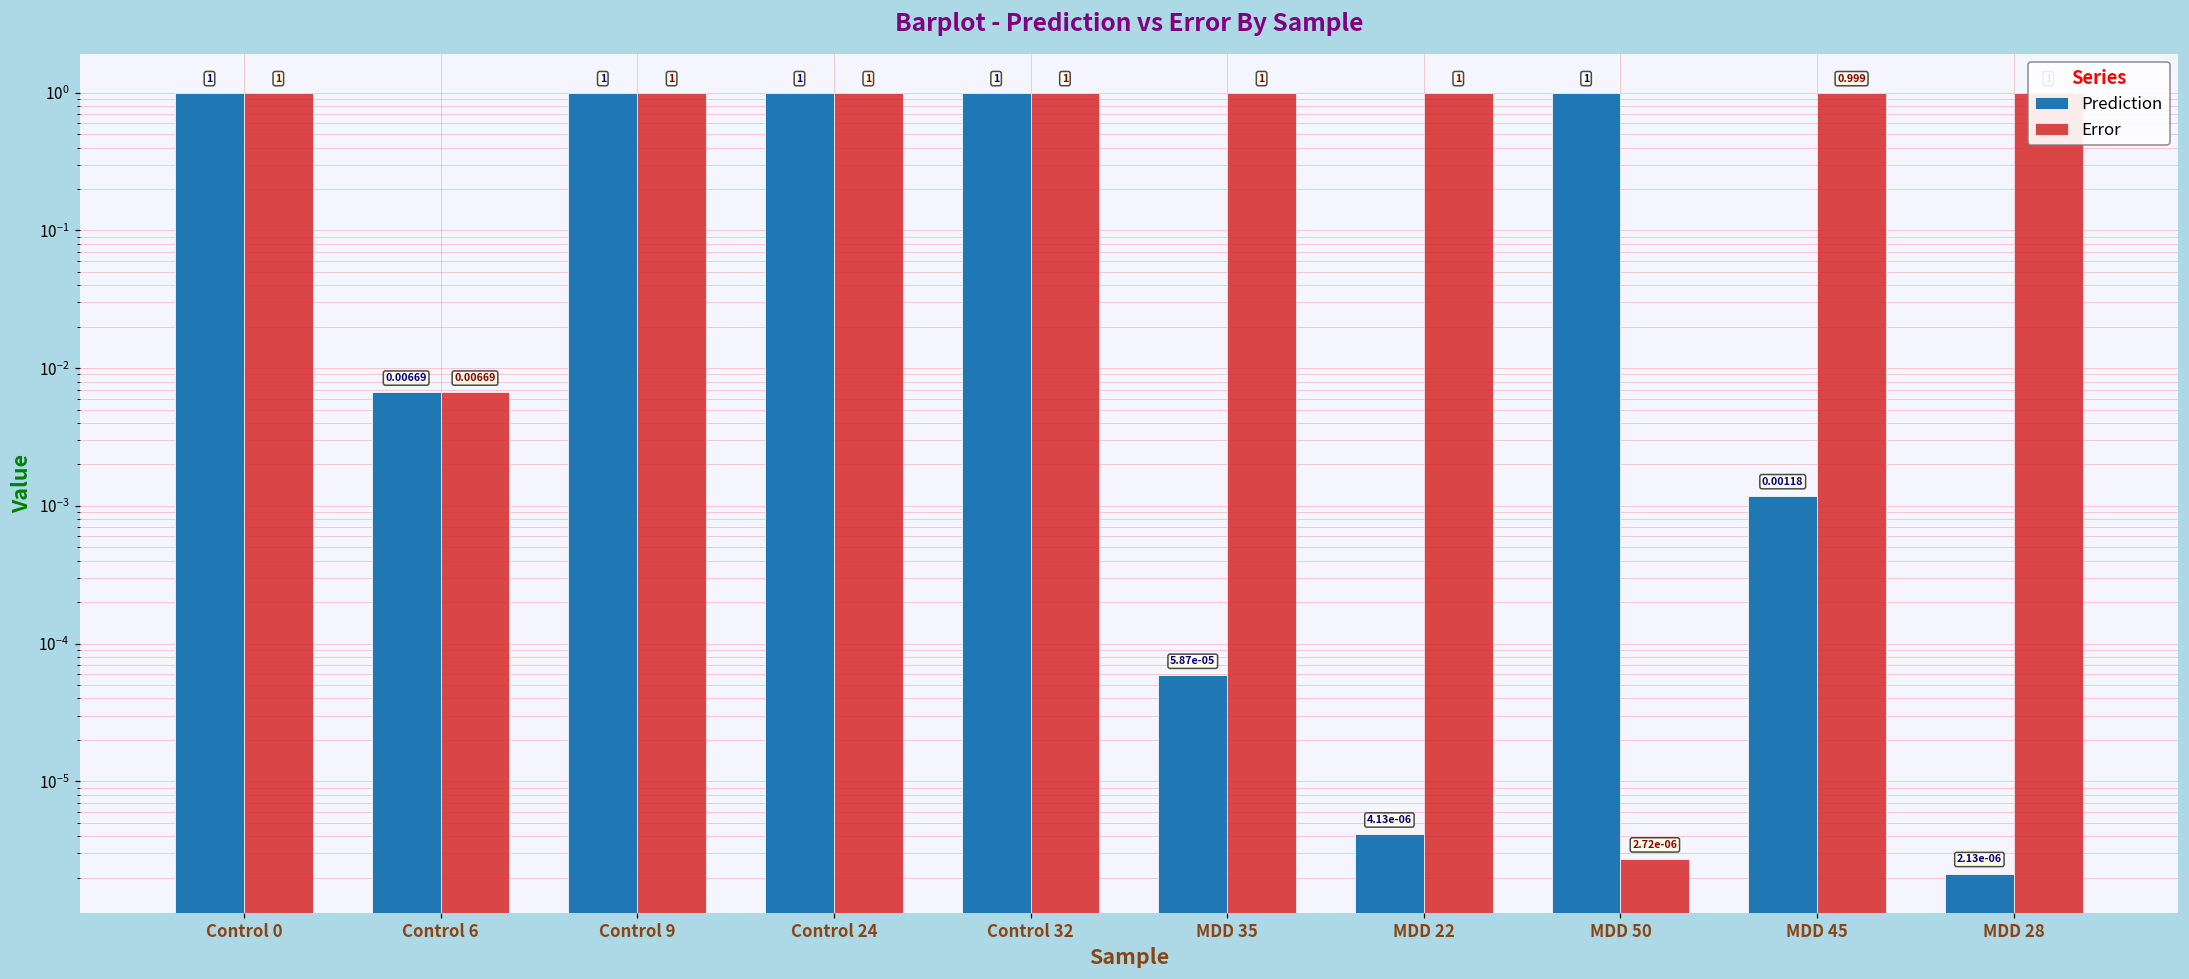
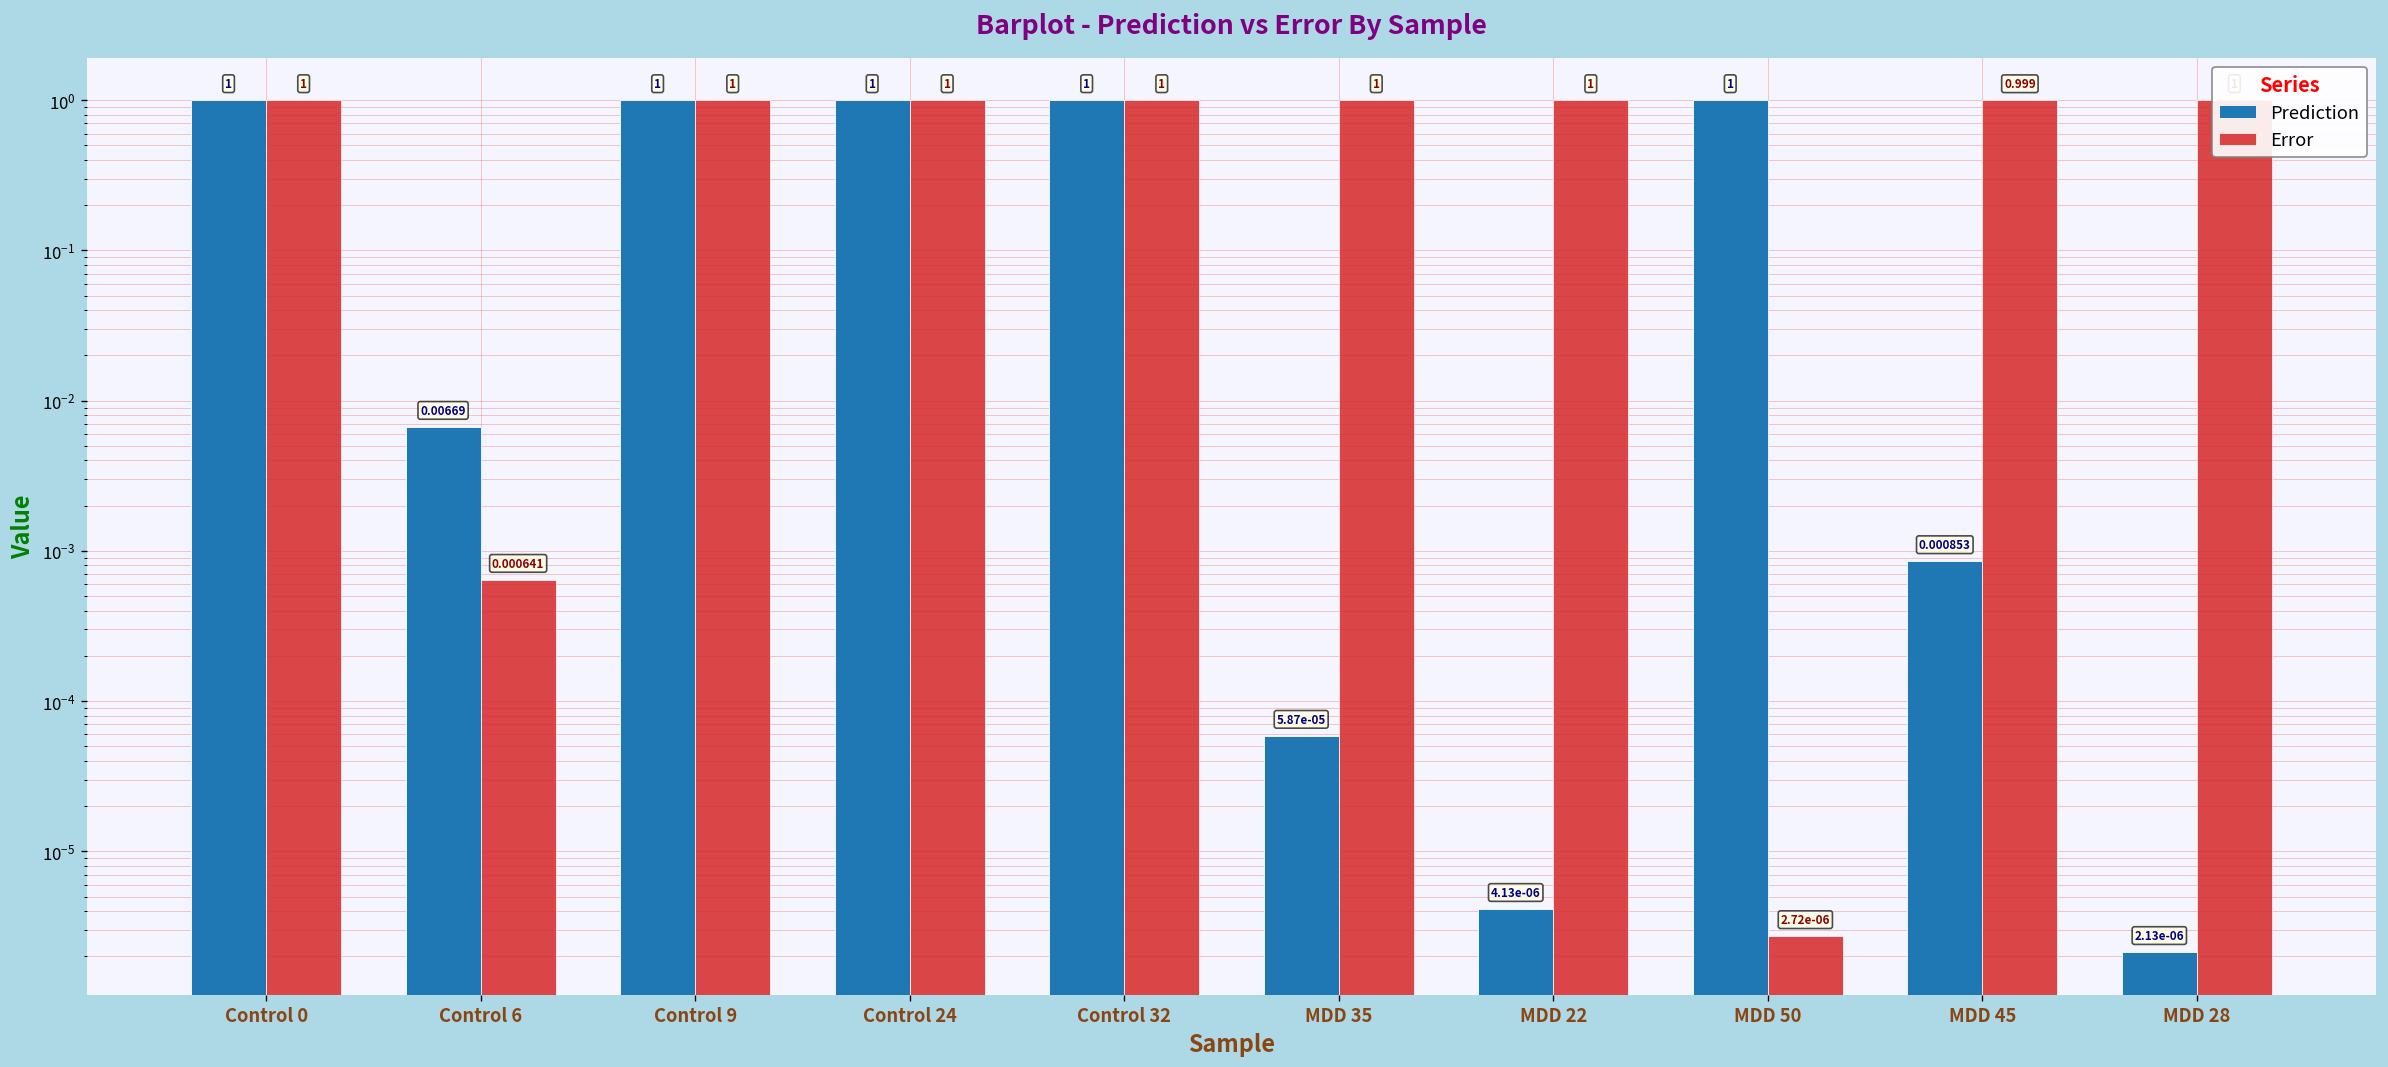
  {
    "Prediction": {
-     "MDD 45": 0.00118
+     "MDD 45": 0.000853
    },
    "Error": {
-     "Control 6": 0.00669
+     "Control 6": 0.000641
    }
  }
